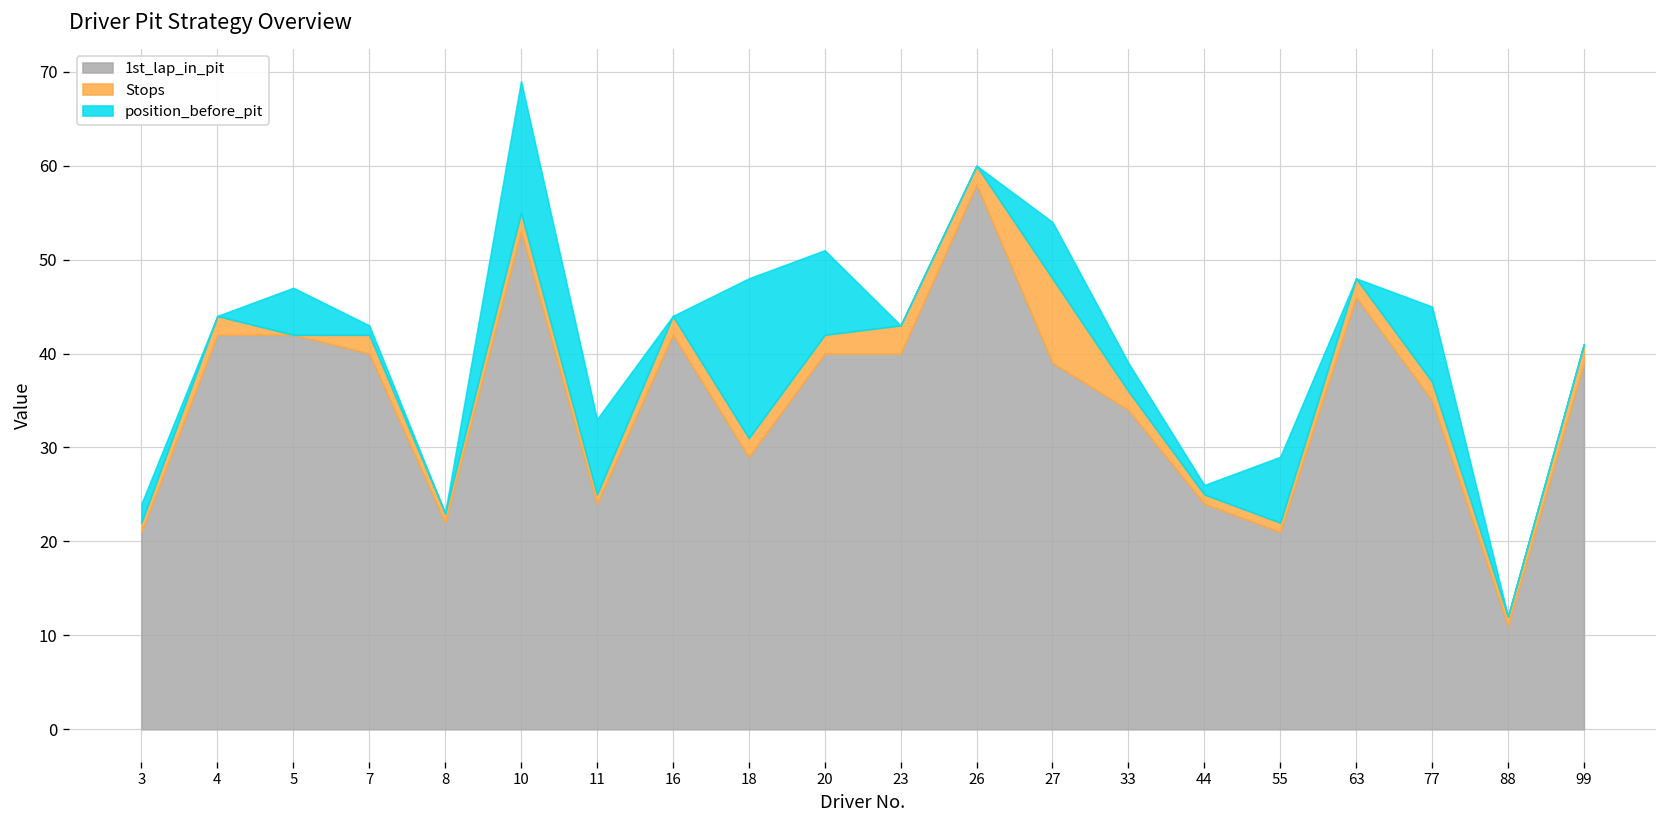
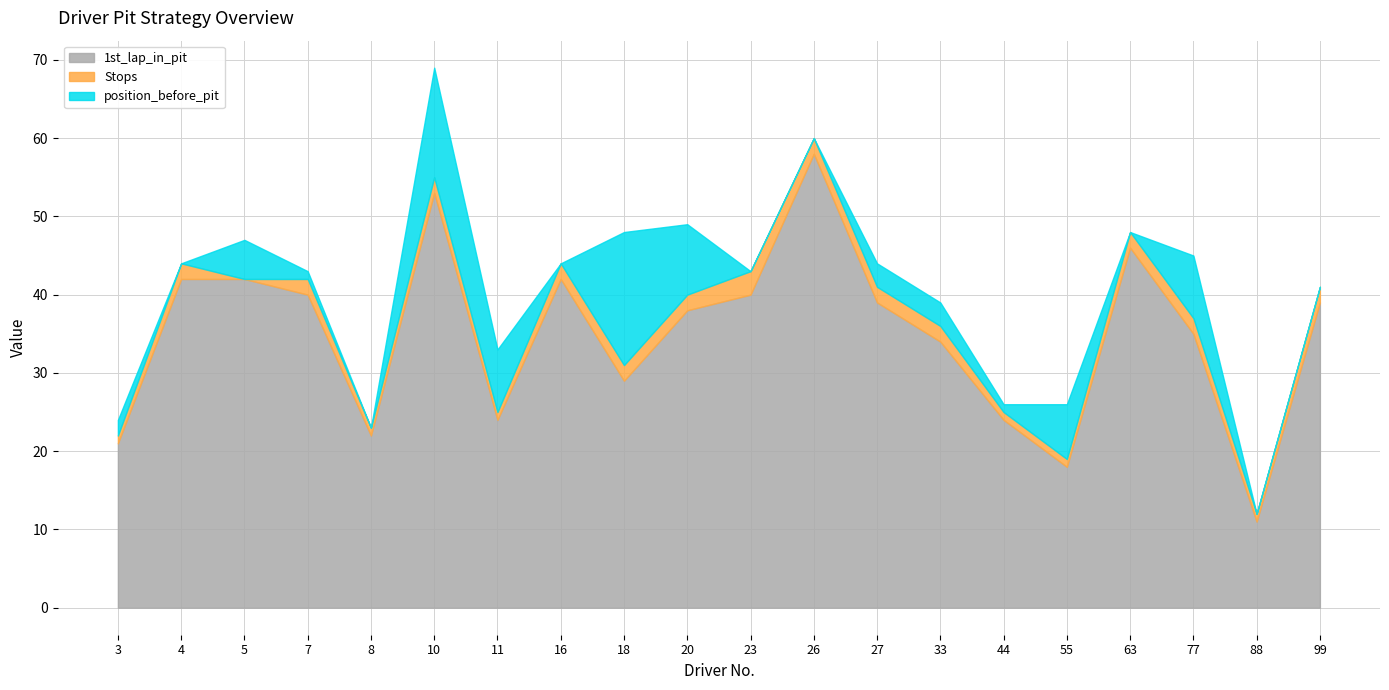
  {
    "1st_lap_in_pit": {
      "3": 21,
      "4": 42,
      "7": 40,
      "8": 22,
      "10": 53,
      "11": 24,
      "16": 42,
      "18": 29,
-     "20": 40,
+     "20": 38,
      "23": 40,
      "26": 58,
      "27": 39,
      "33": 34,
      "44": 24,
-     "55": 21,
+     "55": 18,
      "63": 46,
      "77": 35,
      "88": 11,
      "99": 39
    },
    "Stops": {
      "3": 1,
      "7": 2,
      "10": 2,
      "11": 1,
      "18": 2,
      "20": 2,
-     "27": 9,
+     "27": 2,
      "33": 2,
      "44": 1,
      "55": 1,
      "77": 2
    },
    "position_before_pit": {
      "3": 2,
      "5": 5,
      "7": 1,
      "10": 14,
      "11": 8,
      "18": 17,
      "20": 9,
-     "27": 6,
+     "27": 3,
      "33": 3,
      "44": 1,
      "55": 7,
      "77": 8
    }
  }
